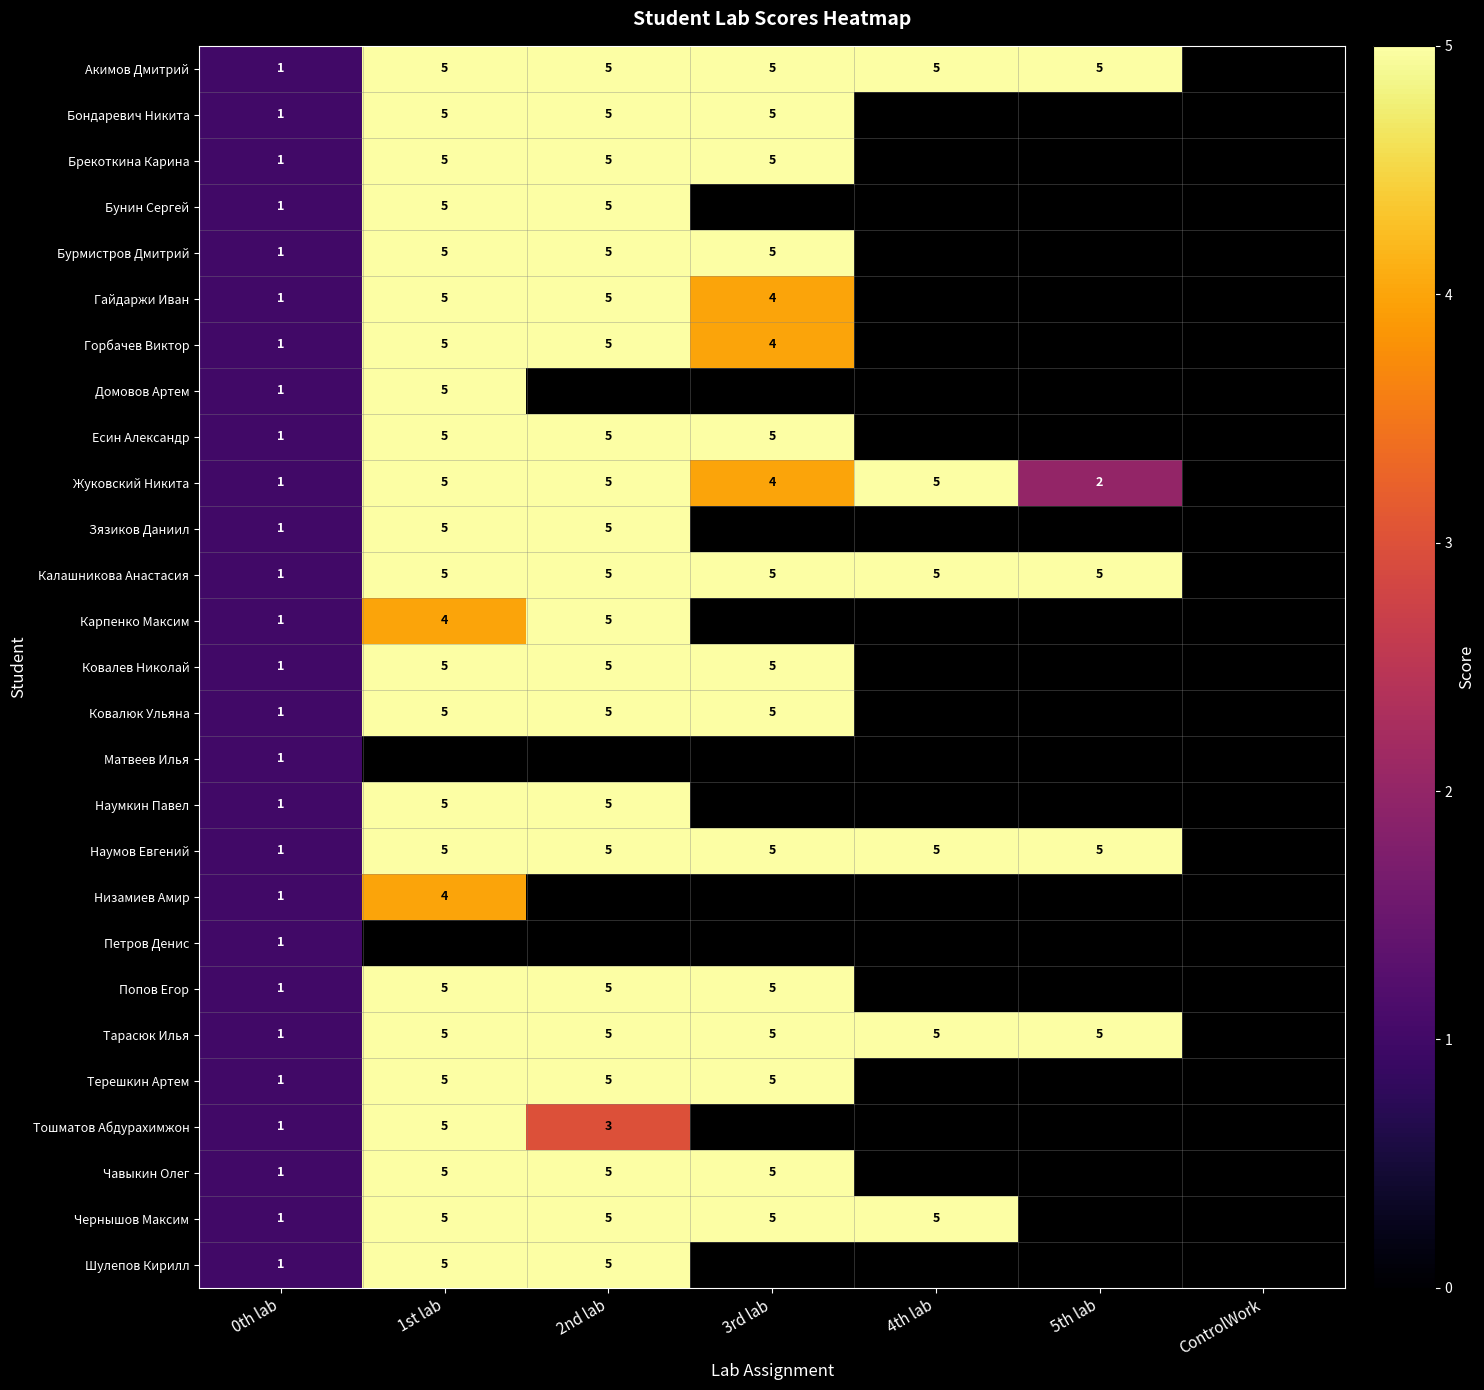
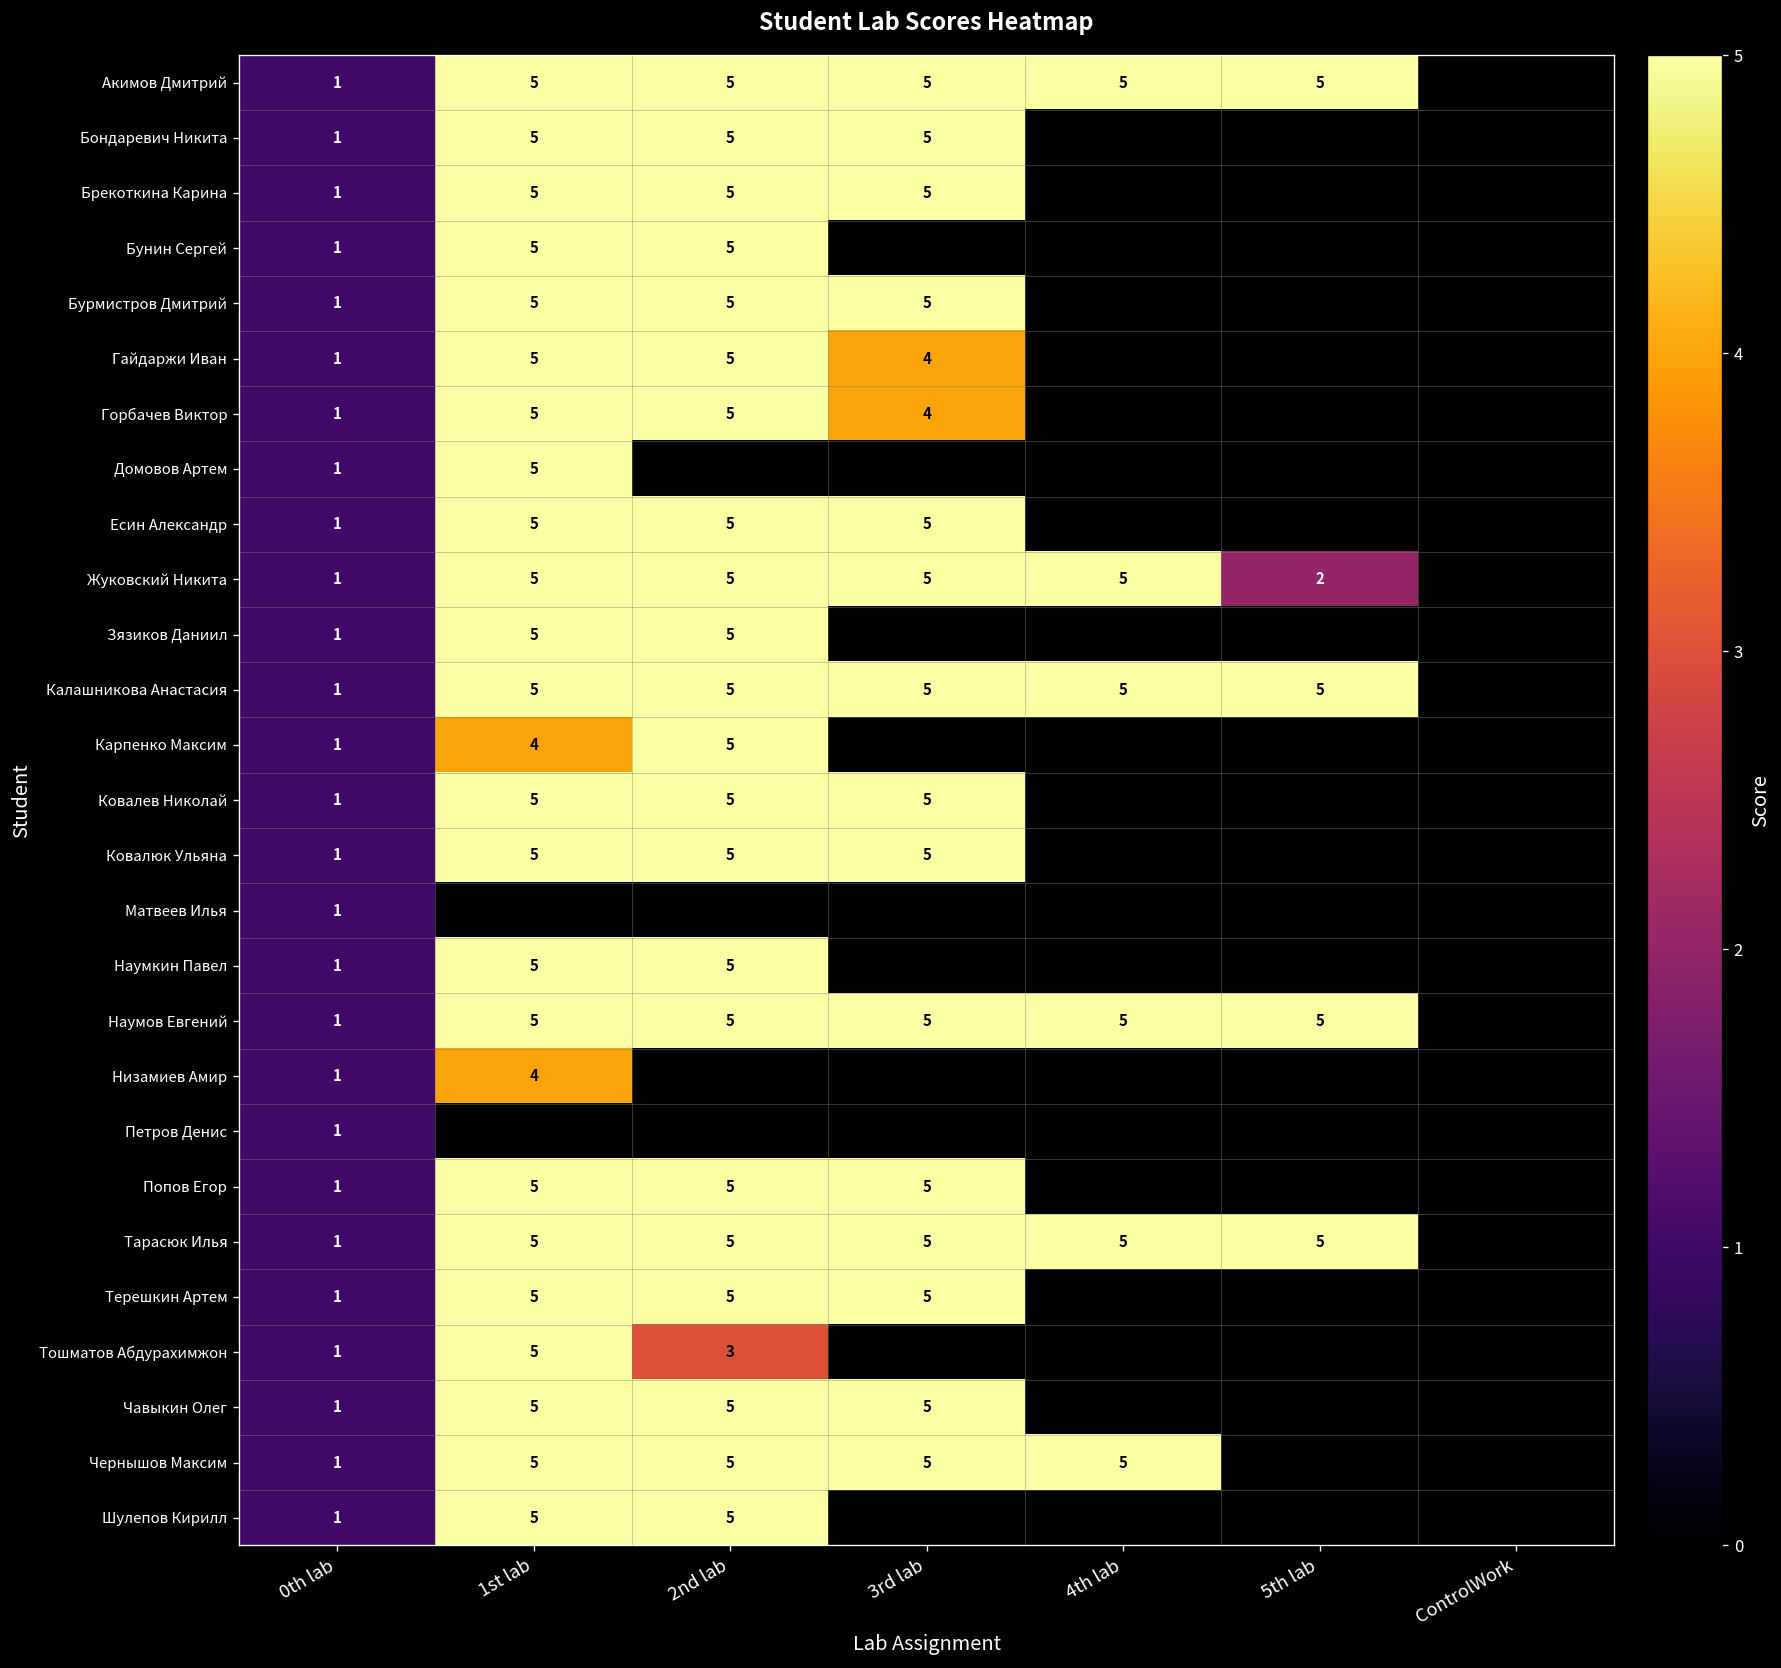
  {
    "Акимов Дмитрий": {
      "0th lab": 1,
      "1st lab": 5,
      "2nd lab": 5,
      "3rd lab": 5,
      "4th lab": 5,
      "5th lab": 5
    },
    "Бондаревич Никита": {
      "0th lab": 1,
      "1st lab": 5,
      "2nd lab": 5,
      "3rd lab": 5
    },
    "Брекоткина Карина": {
      "0th lab": 1,
      "1st lab": 5,
      "2nd lab": 5,
      "3rd lab": 5
    },
    "Бунин Сергей": {
      "0th lab": 1,
      "1st lab": 5,
      "2nd lab": 5
    },
    "Бурмистров Дмитрий": {
      "0th lab": 1,
      "1st lab": 5,
      "2nd lab": 5,
      "3rd lab": 5
    },
    "Гайдаржи Иван": {
      "0th lab": 1,
      "1st lab": 5,
      "2nd lab": 5,
      "3rd lab": 4
    },
    "Горбачев Виктор": {
      "0th lab": 1,
      "1st lab": 5,
      "2nd lab": 5,
      "3rd lab": 4
    },
    "Домовов Артем": {
      "0th lab": 1,
      "1st lab": 5
    },
    "Есин Александр": {
      "0th lab": 1,
      "1st lab": 5,
      "2nd lab": 5,
      "3rd lab": 5
    },
    "Жуковский Никита": {
      "0th lab": 1,
      "1st lab": 5,
      "2nd lab": 5,
-     "3rd lab": 4,
+     "3rd lab": 5,
      "4th lab": 5,
      "5th lab": 2
    },
    "Зязиков Даниил": {
      "0th lab": 1,
      "1st lab": 5,
      "2nd lab": 5
    },
    "Калашникова Анастасия": {
      "0th lab": 1,
      "1st lab": 5,
      "2nd lab": 5,
      "3rd lab": 5,
      "4th lab": 5,
      "5th lab": 5
    },
    "Карпенко Максим": {
      "0th lab": 1,
      "1st lab": 4,
      "2nd lab": 5
    },
    "Ковалев Николай": {
      "0th lab": 1,
      "1st lab": 5,
      "2nd lab": 5,
      "3rd lab": 5
    },
    "Ковалюк Ульяна": {
      "0th lab": 1,
      "1st lab": 5,
      "2nd lab": 5,
      "3rd lab": 5
    },
    "Матвеев Илья": {
      "0th lab": 1
    },
    "Наумкин Павел": {
      "0th lab": 1,
      "1st lab": 5,
      "2nd lab": 5
    },
    "Наумов Евгений": {
      "0th lab": 1,
      "1st lab": 5,
      "2nd lab": 5,
      "3rd lab": 5,
      "4th lab": 5,
      "5th lab": 5
    },
    "Низамиев Амир": {
      "0th lab": 1,
      "1st lab": 4
    },
    "Петров Денис": {
      "0th lab": 1
    },
    "Попов Егор": {
      "0th lab": 1,
      "1st lab": 5,
      "2nd lab": 5,
      "3rd lab": 5
    },
    "Тарасюк Илья": {
      "0th lab": 1,
      "1st lab": 5,
      "2nd lab": 5,
      "3rd lab": 5,
      "4th lab": 5,
      "5th lab": 5
    },
    "Терешкин Артем": {
      "0th lab": 1,
      "1st lab": 5,
      "2nd lab": 5,
      "3rd lab": 5
    },
    "Тошматов Абдурахимжон": {
      "0th lab": 1,
      "1st lab": 5,
      "2nd lab": 3
    },
    "Чавыкин Олег": {
      "0th lab": 1,
      "1st lab": 5,
      "2nd lab": 5,
      "3rd lab": 5
    },
    "Чернышов Максим": {
      "0th lab": 1,
      "1st lab": 5,
      "2nd lab": 5,
      "3rd lab": 5,
      "4th lab": 5
    },
    "Шулепов Кирилл": {
      "0th lab": 1,
      "1st lab": 5,
      "2nd lab": 5
    }
  }
